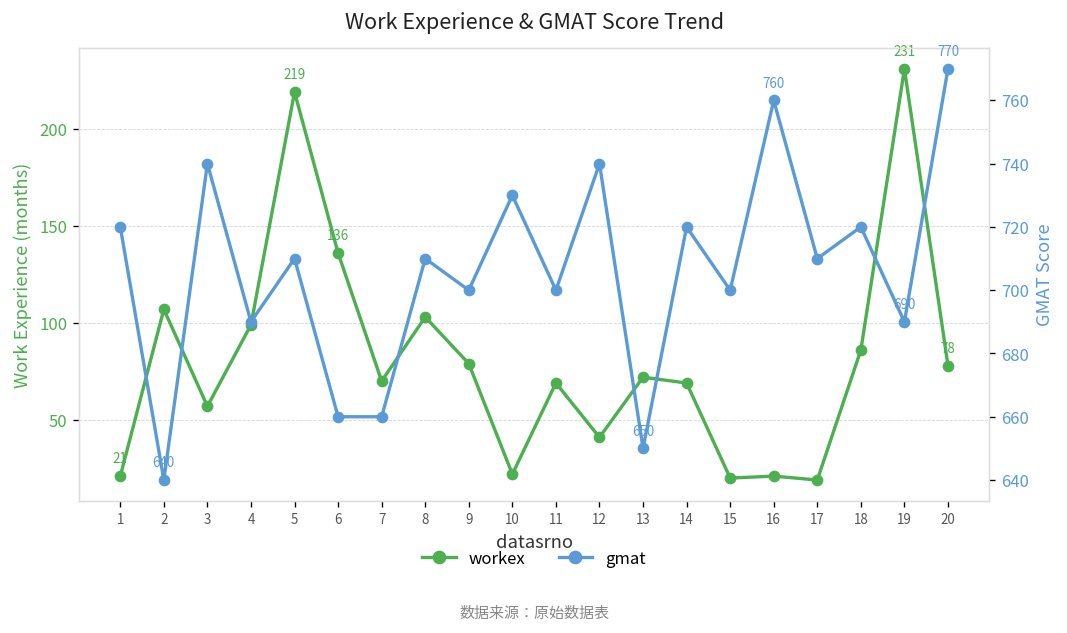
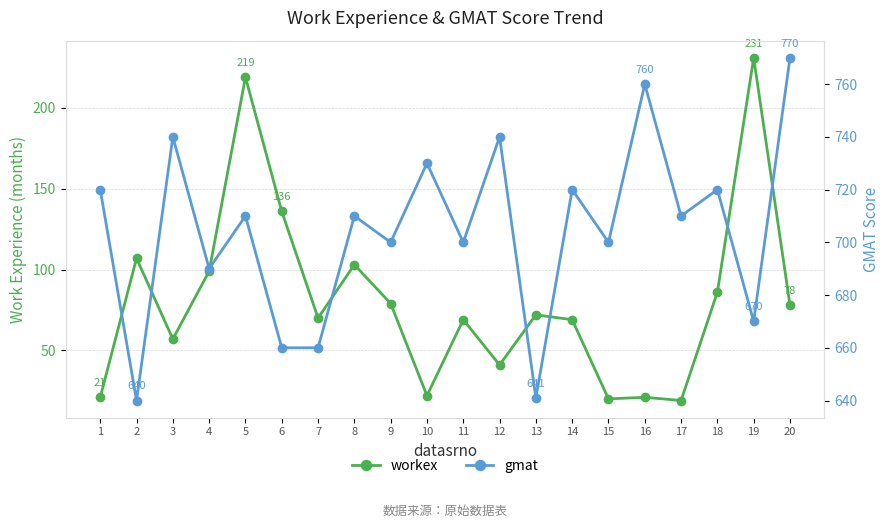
  {
    "workex": {
      "1": 21,
      "5": 219,
      "6": 136,
      "19": 231,
      "20": 78
    },
    "gmat": {
      "2": 640,
-     "13": 650,
+     "13": 641,
      "16": 760,
-     "19": 690,
+     "19": 670,
      "20": 770
    }
  }
